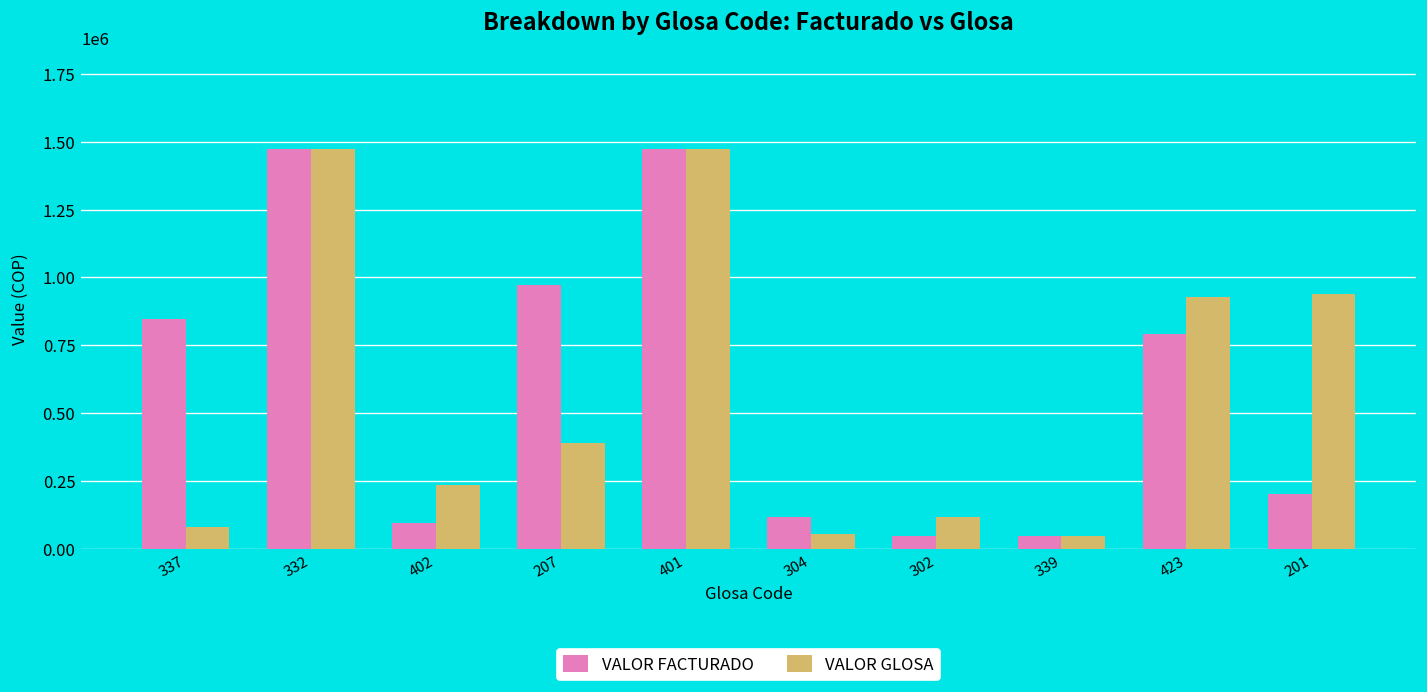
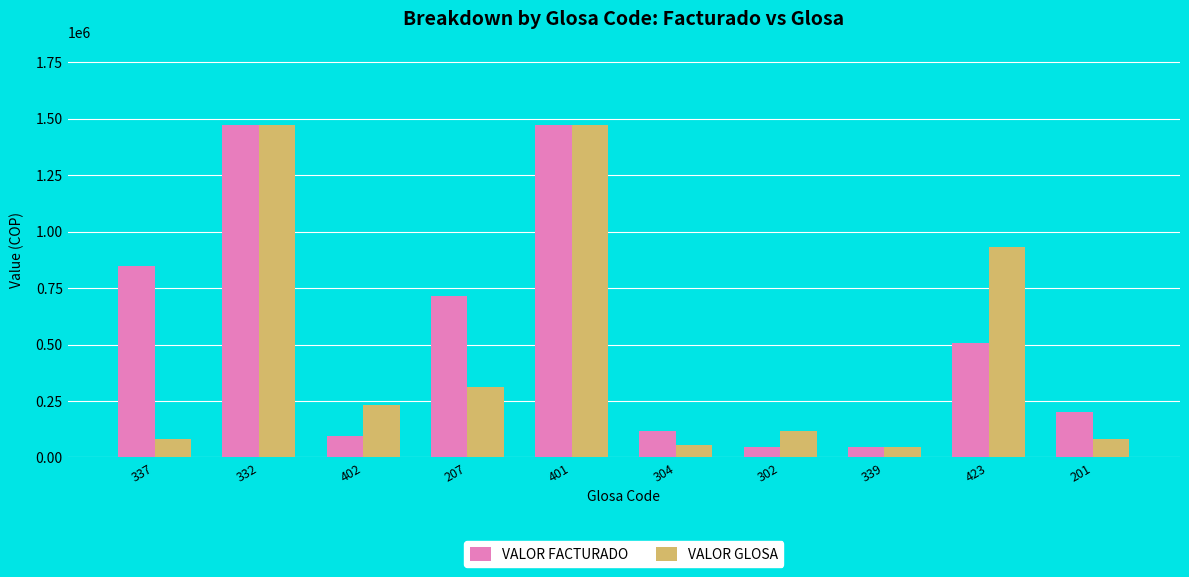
  {
    "VALOR FACTURADO": {
      "337": 850000,
      "332": 1470000,
      "402": 90000,
-     "207": 970000,
+     "207": 720000,
      "401": 1470000,
      "304": 120000,
      "302": 50000,
      "339": 50000,
-     "423": 790000,
+     "423": 510000,
      "201": 200000
    },
    "VALOR GLOSA": {
      "337": 80000,
      "332": 1470000,
      "402": 230000,
-     "207": 390000,
+     "207": 310000,
      "401": 1470000,
      "304": 60000,
      "302": 120000,
      "339": 50000,
      "423": 930000,
-     "201": 940000
+     "201": 80000
    }
  }
